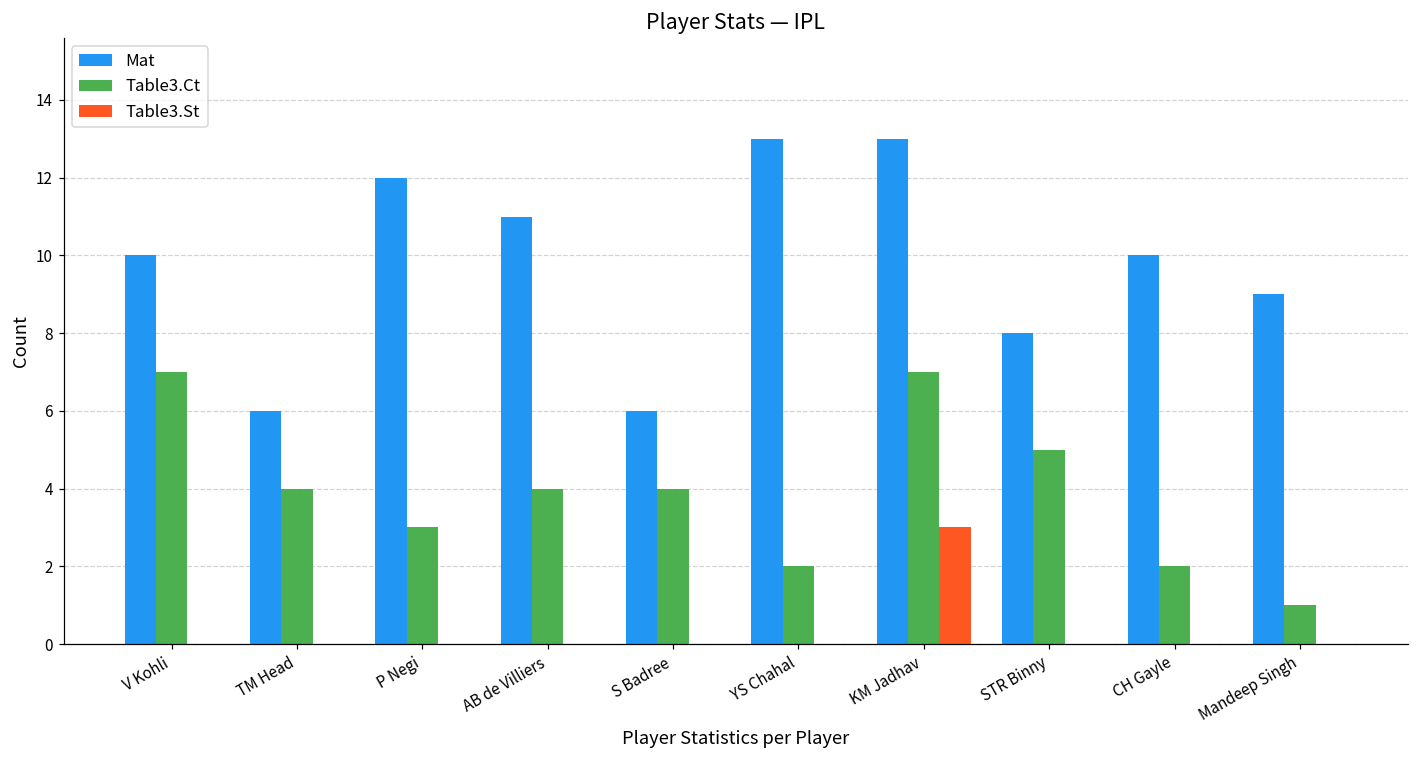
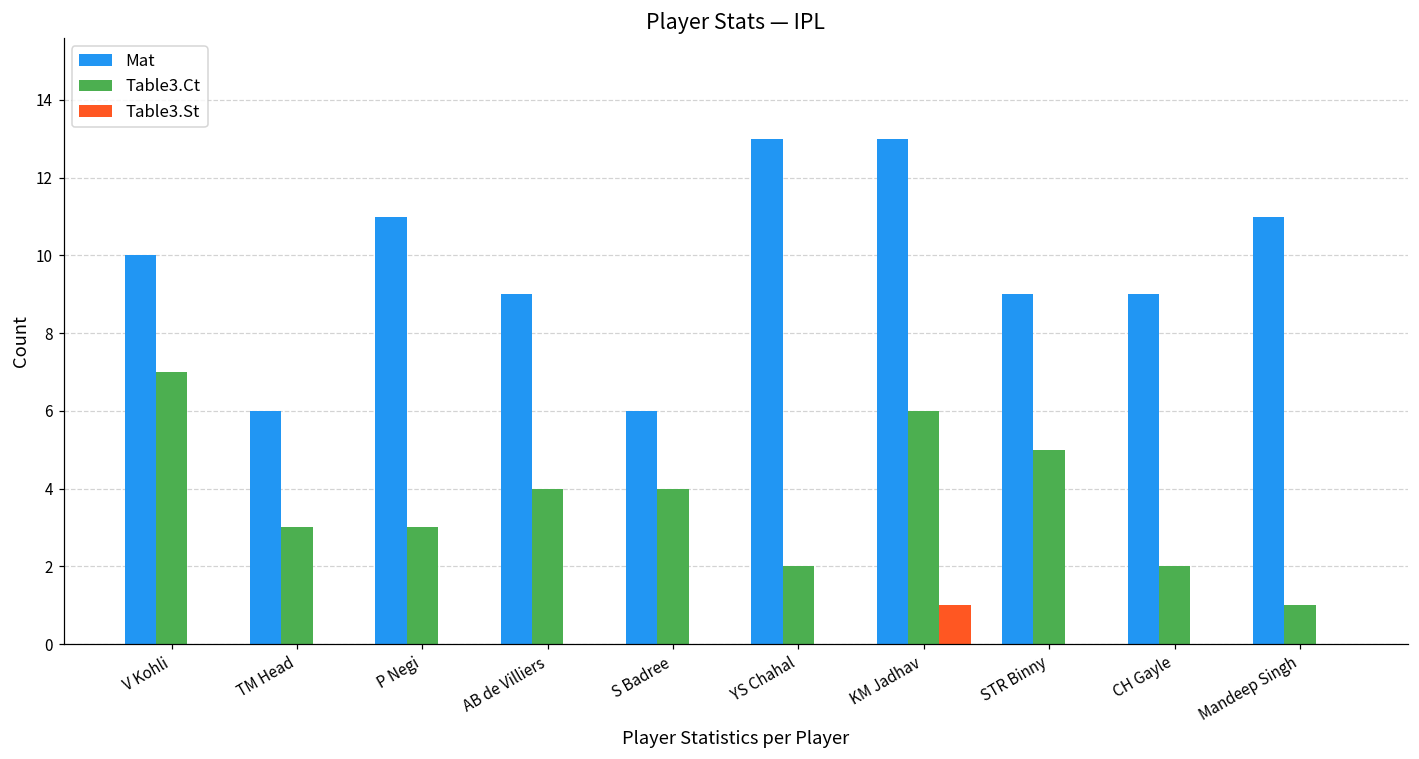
  {
    "Mat": {
      "V Kohli": 10,
      "TM Head": 6,
-     "P Negi": 12,
-     "AB de Villiers": 11,
+     "P Negi": 11,
+     "AB de Villiers": 9,
      "S Badree": 6,
      "YS Chahal": 13,
      "KM Jadhav": 13,
-     "STR Binny": 8,
-     "CH Gayle": 10,
-     "Mandeep Singh": 9
+     "STR Binny": 9,
+     "CH Gayle": 9,
+     "Mandeep Singh": 11
    },
    "Table3.Ct": {
      "V Kohli": 7,
-     "TM Head": 4,
+     "TM Head": 3,
      "P Negi": 3,
      "AB de Villiers": 4,
      "S Badree": 4,
      "YS Chahal": 2,
-     "KM Jadhav": 7,
+     "KM Jadhav": 6,
      "STR Binny": 5,
      "CH Gayle": 2,
      "Mandeep Singh": 1
    },
    "Table3.St": {
      "V Kohli": 0,
      "TM Head": 0,
      "P Negi": 0,
      "AB de Villiers": 0,
      "S Badree": 0,
      "YS Chahal": 0,
-     "KM Jadhav": 3,
+     "KM Jadhav": 1,
      "STR Binny": 0,
      "CH Gayle": 0,
      "Mandeep Singh": 0
    }
  }
